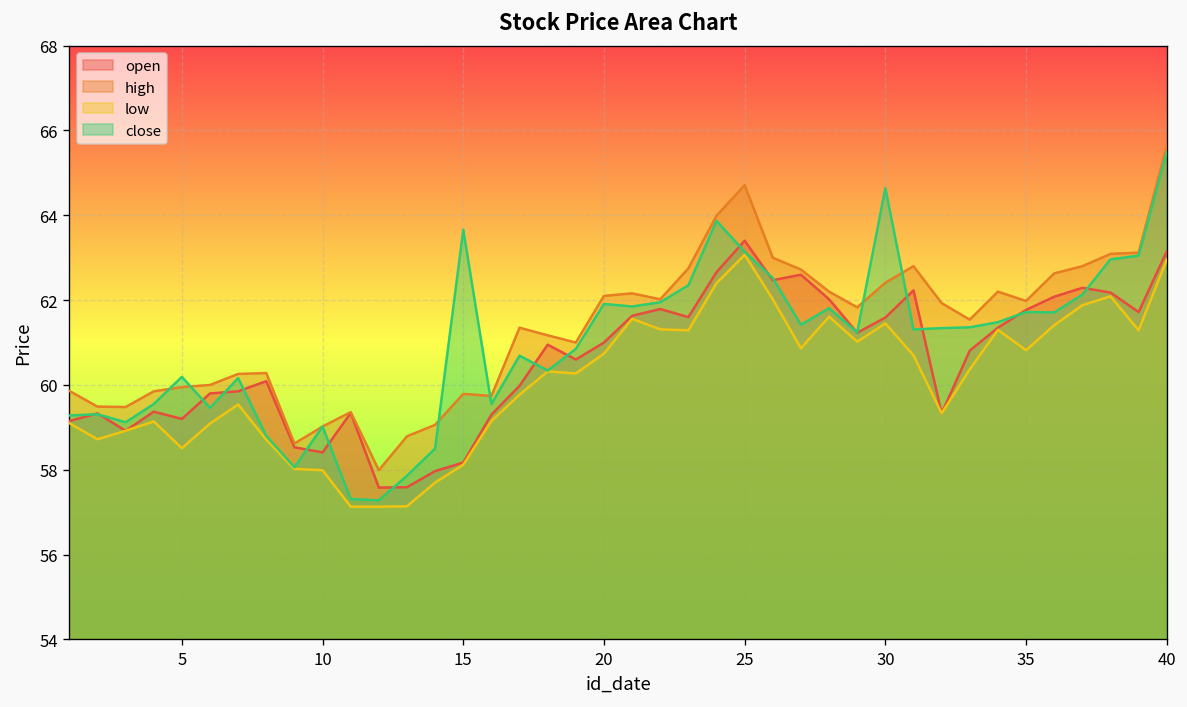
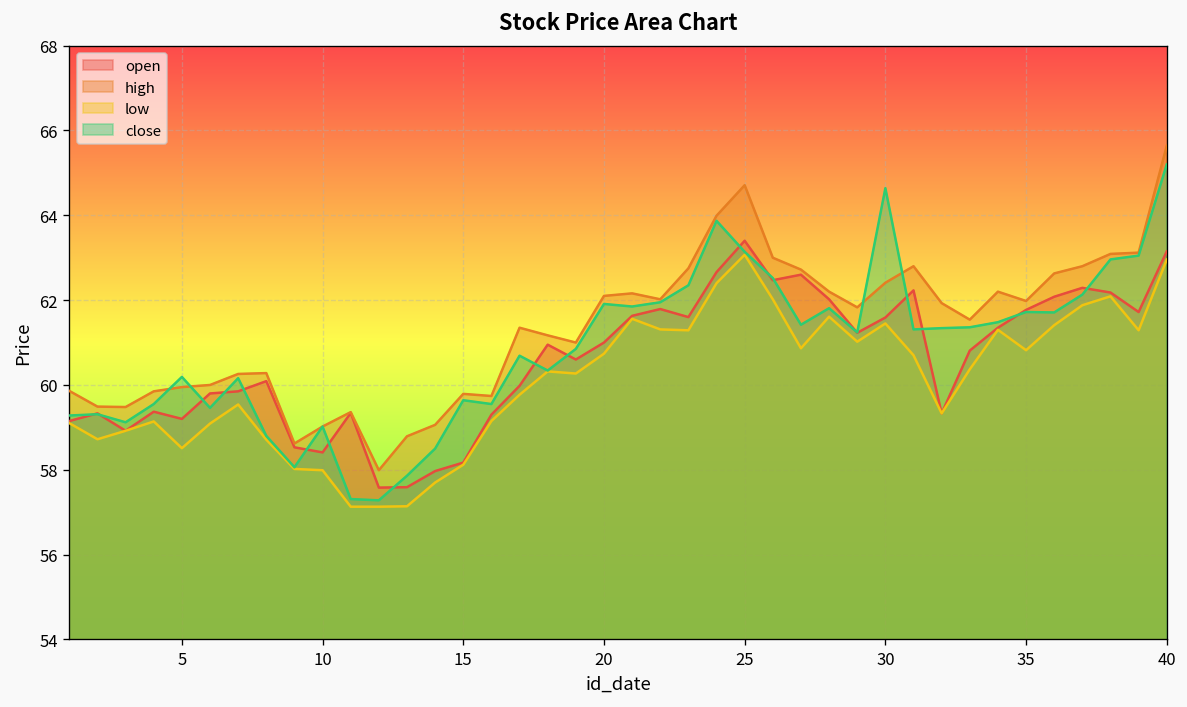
  {
    "close": {
      "5": 60.2,
-     "15": 63.7,
+     "15": 59.6,
      "20": 61.9,
      "30": 64.6,
-     "40": 65.5
+     "40": 65.2
    }
  }
